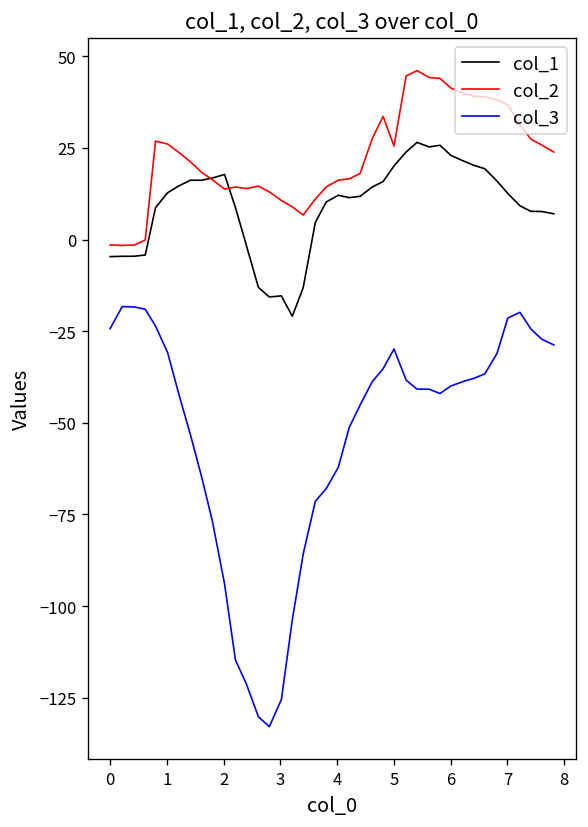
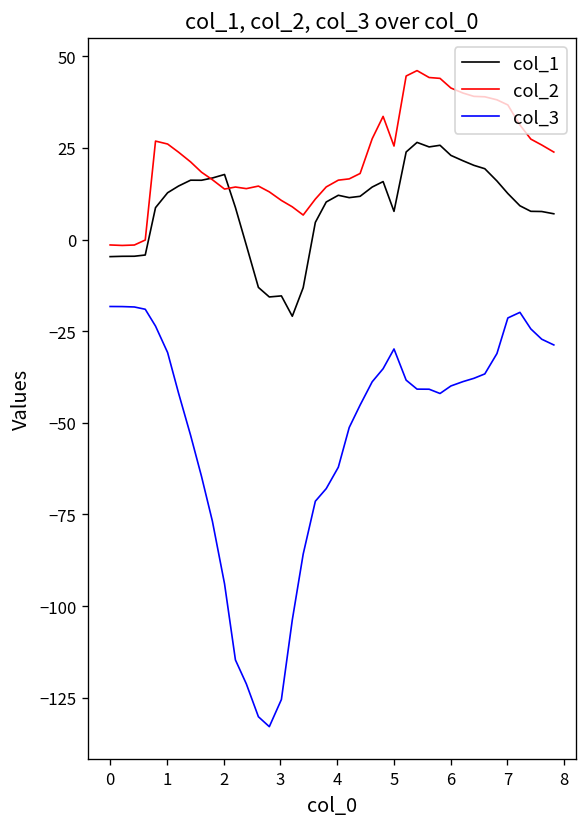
  {
    "col_1": {
      "0": -5,
-     "5": 20
+     "5": 8
    },
    "col_2": {
      "0": -1,
      "5": 26
    },
    "col_3": {
-     "0": -24,
+     "0": -18,
      "5": -30
    }
  }
